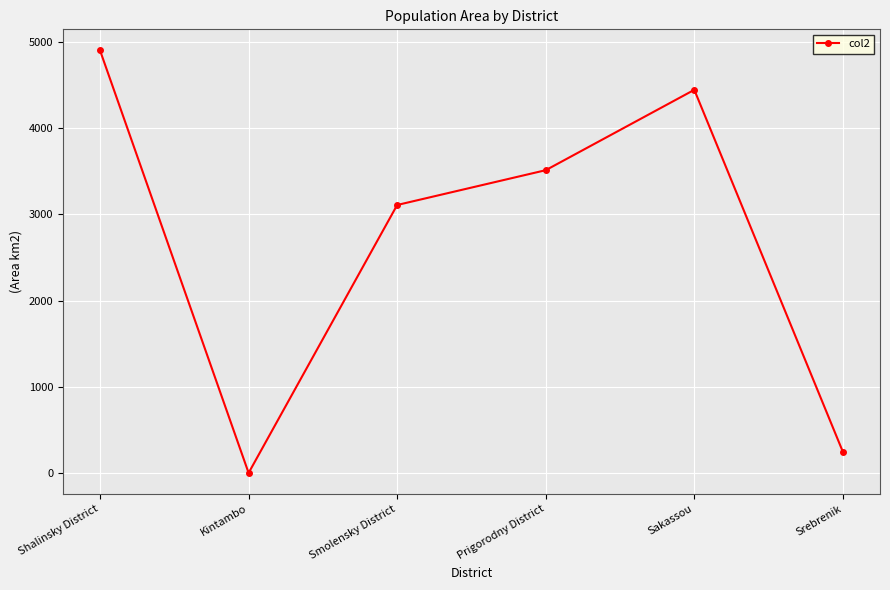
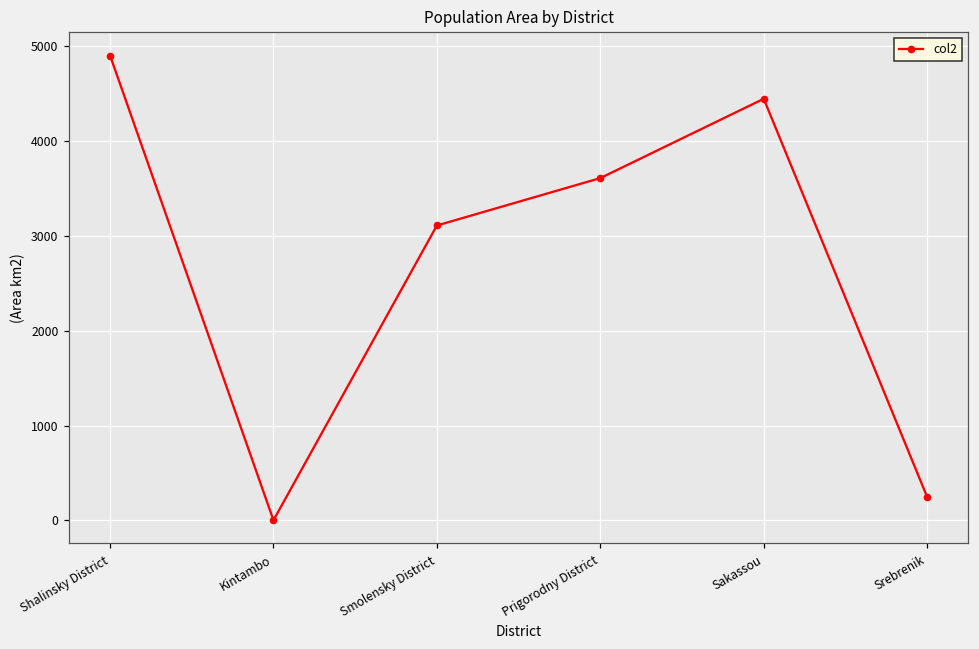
  {
    "Shalinsky District": 4900,
    "Kintambo": 0,
    "Smolensky District": 3100,
-   "Prigorodny District": 3500,
+   "Prigorodny District": 3600,
    "Sakassou": 4400,
    "Srebrenik": 200
  }
